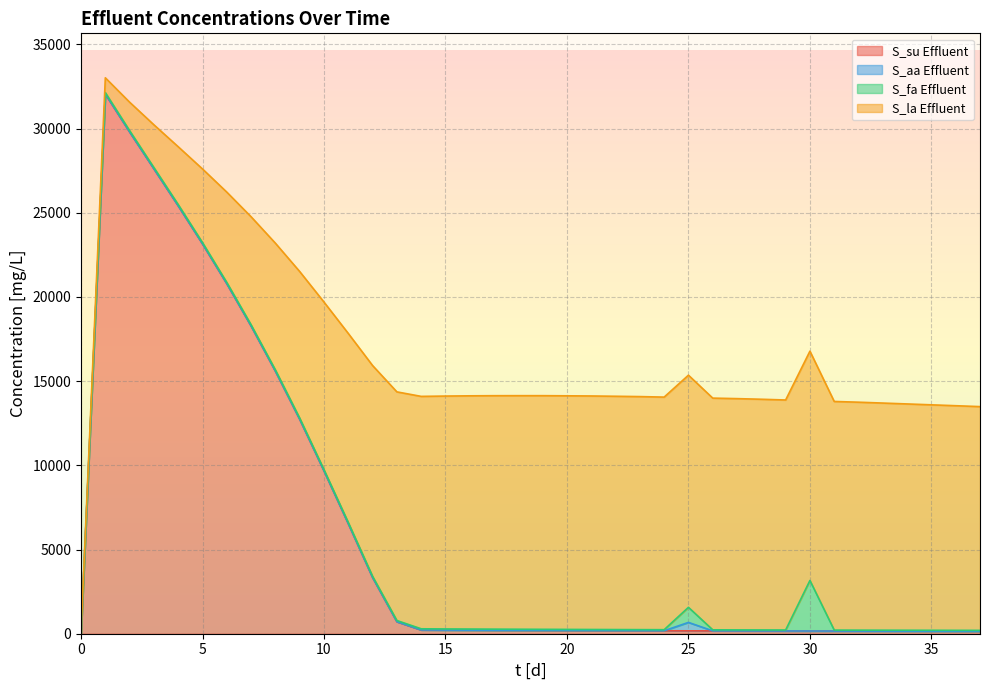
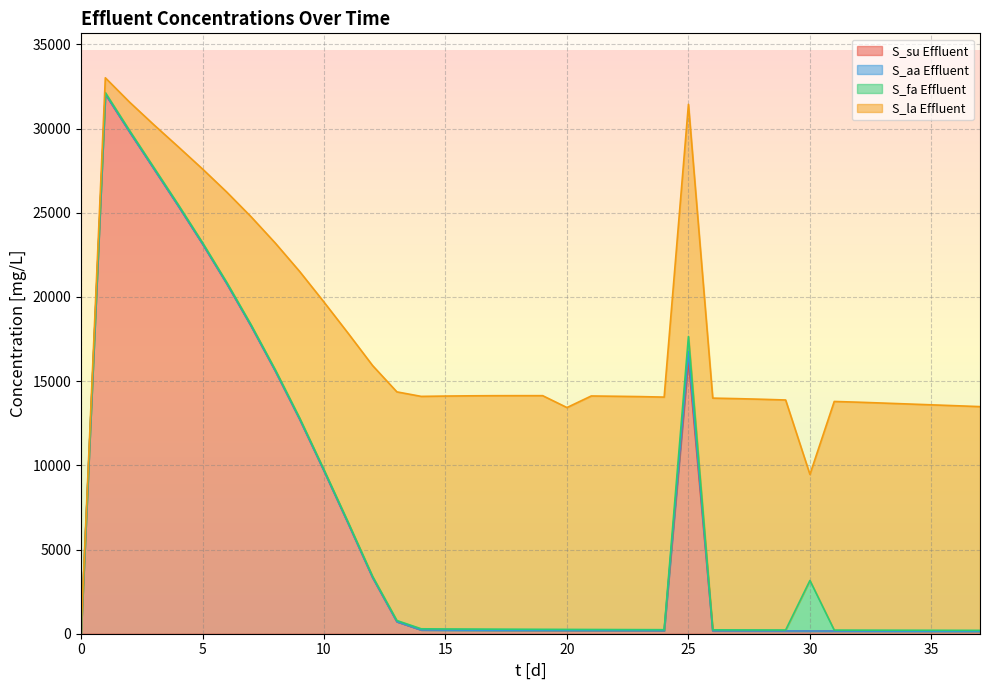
  {
    "S_su Effluent": {
-     "25": 200
+     "25": 16300
    },
    "S_aa Effluent": {
      "25": 500
    },
    "S_fa Effluent": {
      "25": 900,
      "30": 3000
    },
    "S_la Effluent": {
      "5": 4400,
      "10": 10000,
      "15": 13800,
-     "20": 13900,
+     "20": 13200,
      "25": 13800,
-     "30": 13600,
+     "30": 6300,
      "35": 13400
    }
  }
